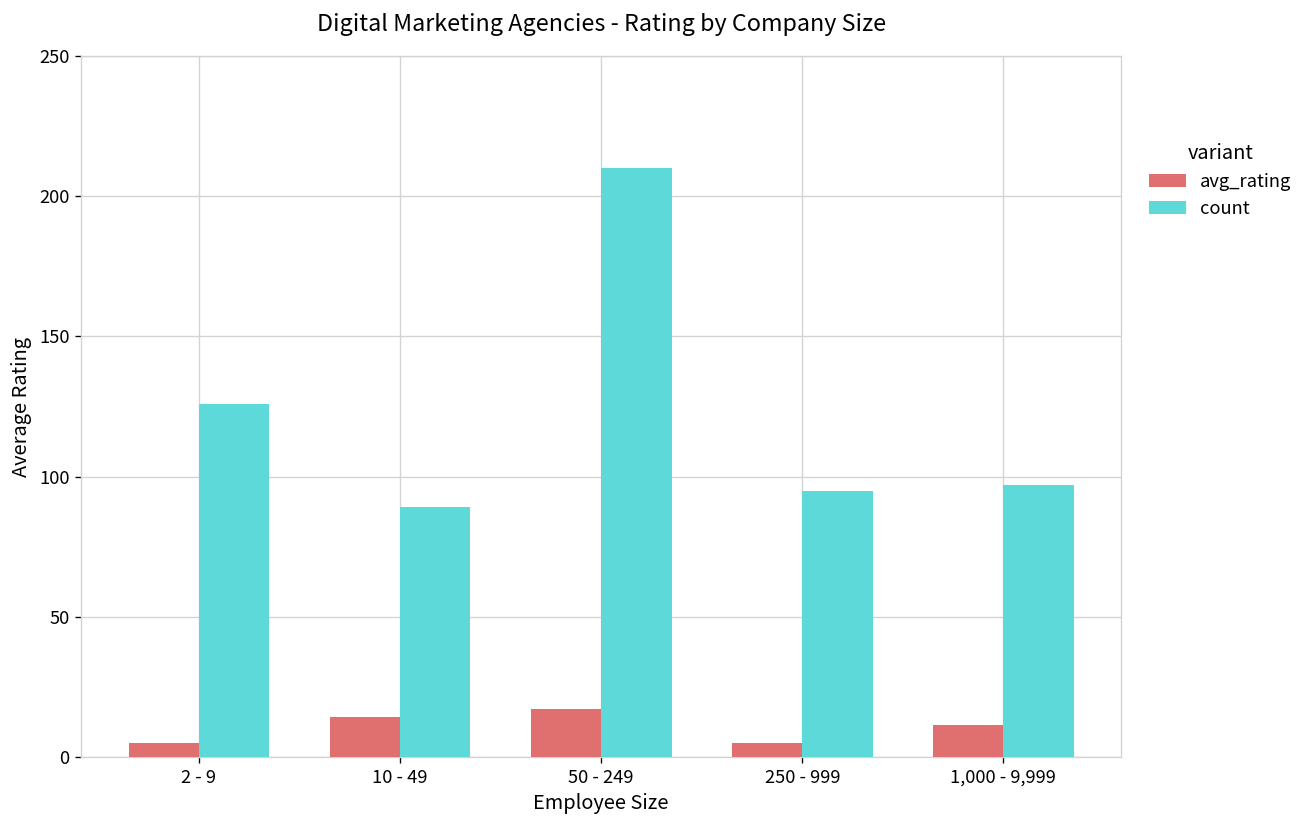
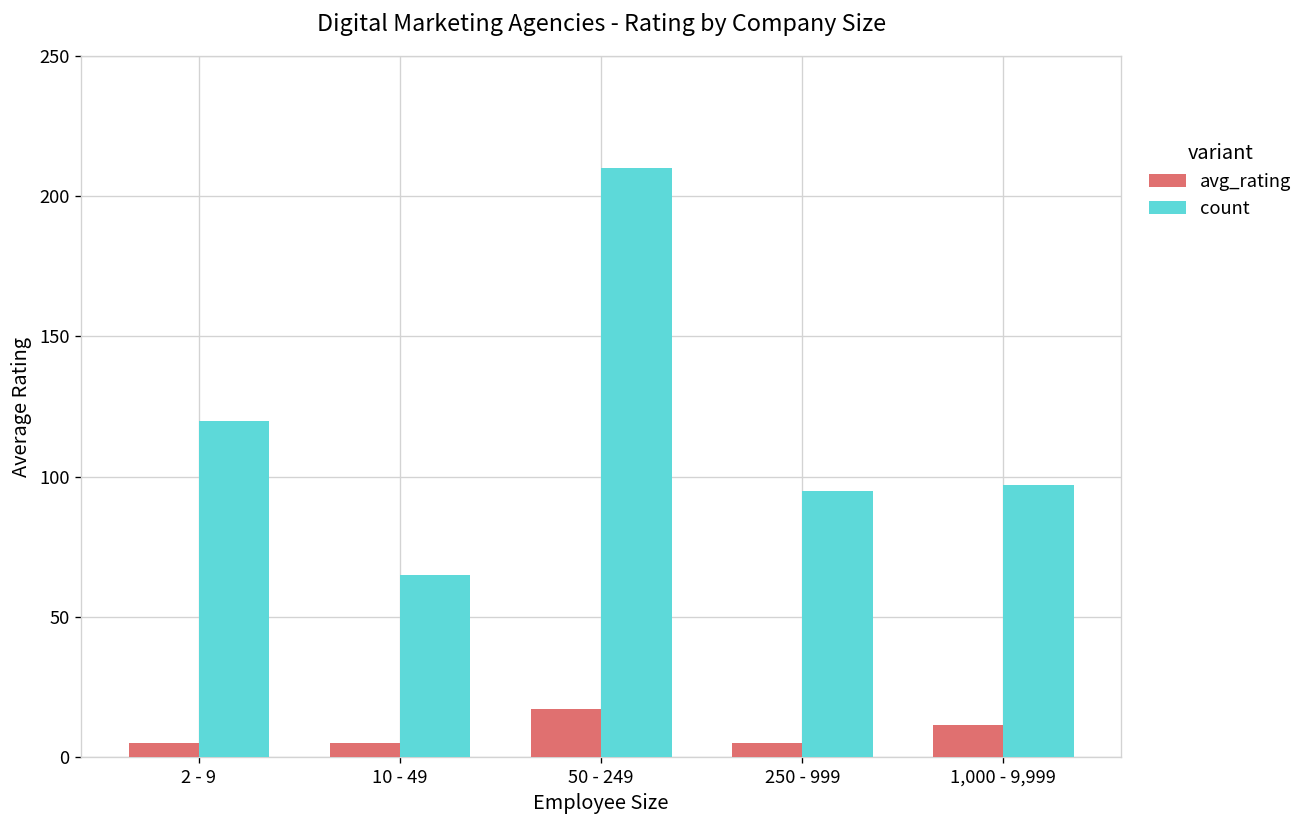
  {
    "avg_rating": {
      "2 - 9": 5,
-     "10 - 49": 14,
+     "10 - 49": 5,
      "50 - 249": 17,
      "250 - 999": 5,
      "1,000 - 9,999": 11
    },
    "count": {
-     "2 - 9": 126,
-     "10 - 49": 89,
+     "2 - 9": 120,
+     "10 - 49": 65,
      "50 - 249": 210,
      "250 - 999": 95,
      "1,000 - 9,999": 97
    }
  }
